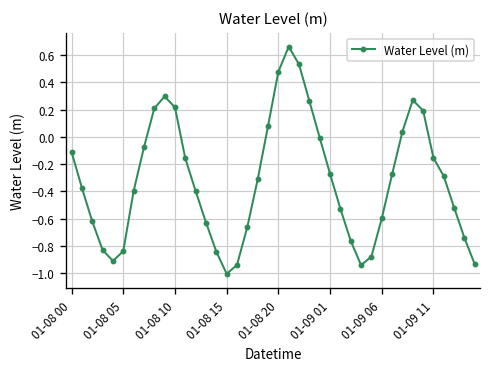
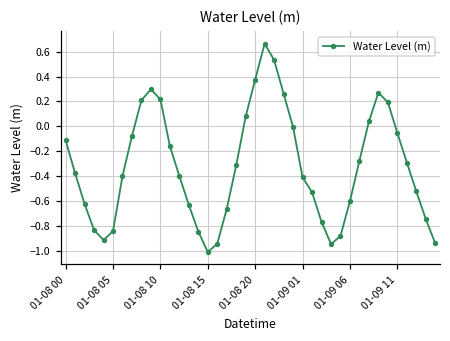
  {
    "01-08 00": -0.11,
    "01-08 05": -0.84,
    "01-08 10": 0.22,
    "01-08 15": -1.01,
-   "01-08 20": 0.48,
-   "01-09 01": -0.27,
+   "01-08 20": 0.37,
+   "01-09 01": -0.41,
    "01-09 06": -0.60,
-   "01-09 11": -0.15
+   "01-09 11": -0.05
  }
